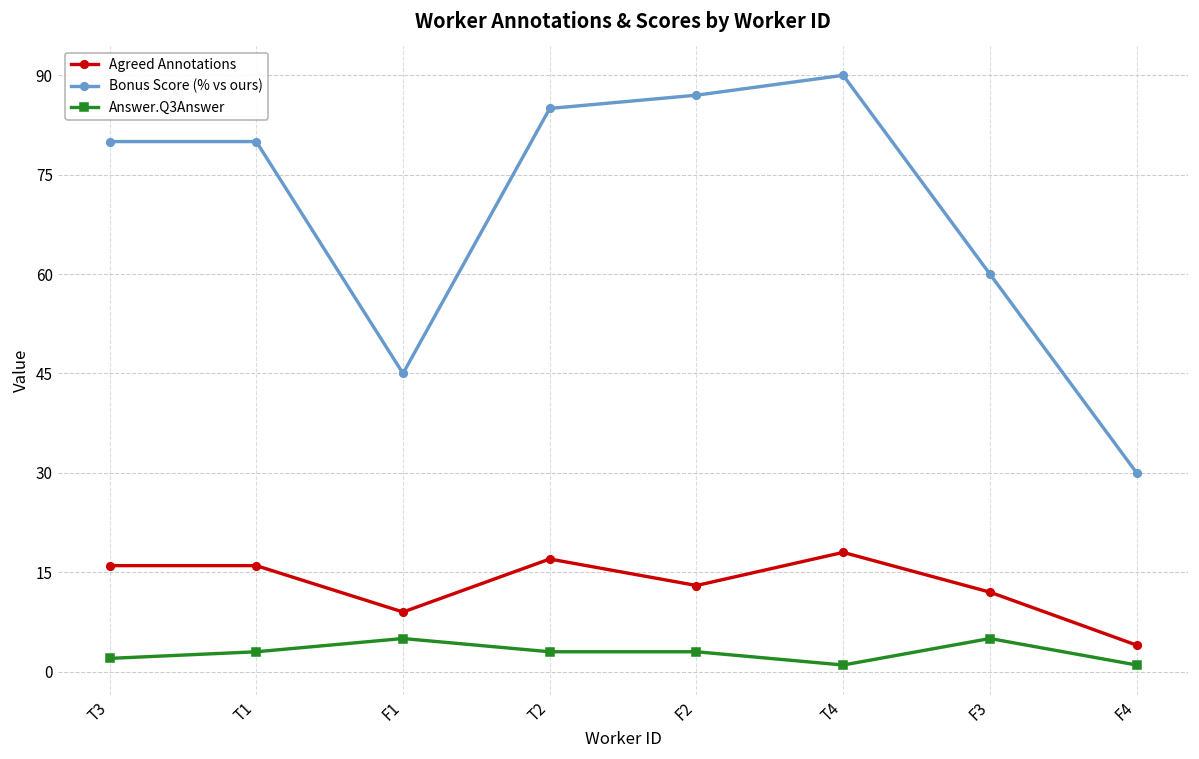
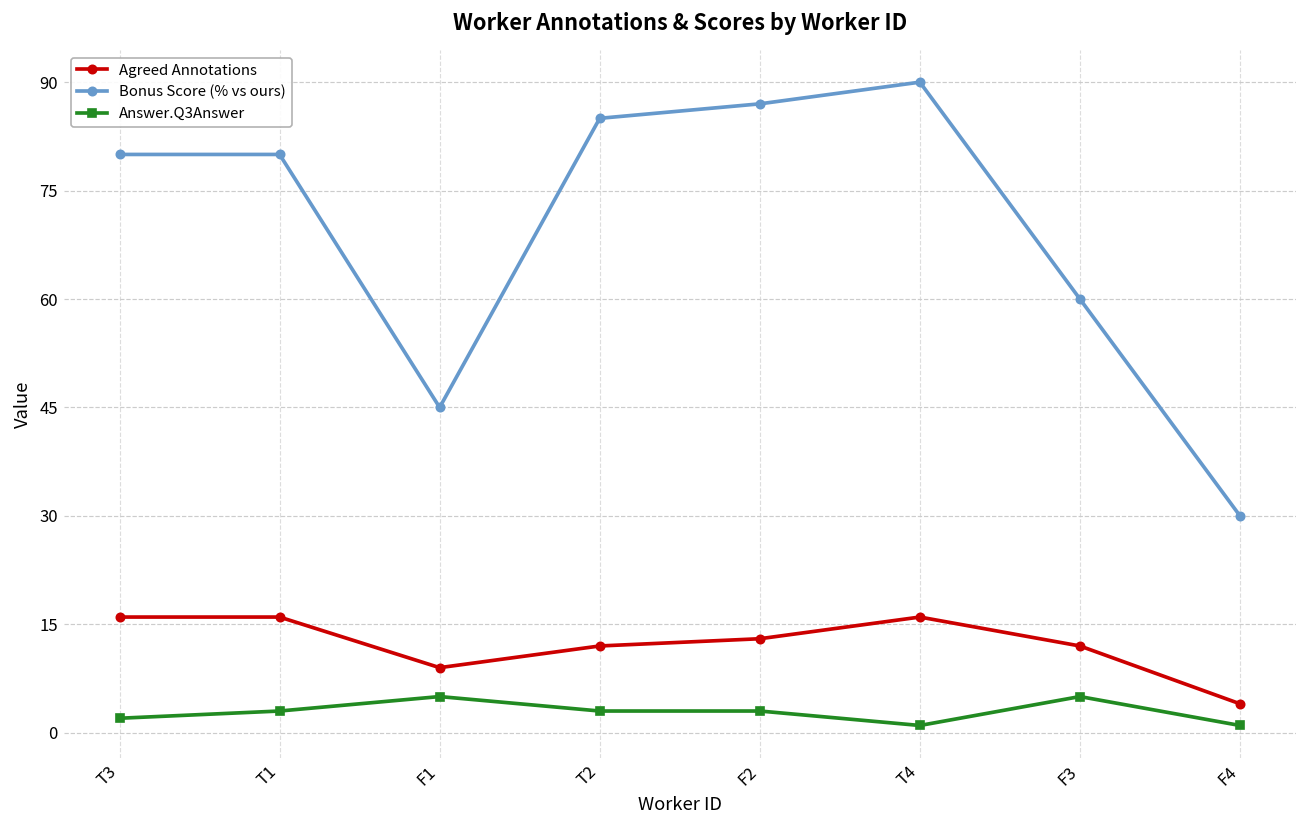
  {
    "Agreed Annotations": {
      "T3": 16,
      "T1": 16,
      "F1": 9,
-     "T2": 17,
+     "T2": 12,
      "F2": 13,
-     "T4": 18,
+     "T4": 16,
      "F3": 12,
      "F4": 4
    },
    "Bonus Score (% vs ours)": {
      "T3": 80,
      "T1": 80,
      "F1": 45,
      "T2": 85,
      "F2": 87,
      "T4": 90,
      "F3": 60,
      "F4": 30
    },
    "Answer.Q3Answer": {
      "T3": 2,
      "T1": 3,
      "F1": 5,
      "T2": 3,
      "F2": 3,
      "T4": 1,
      "F3": 5,
      "F4": 1
    }
  }
